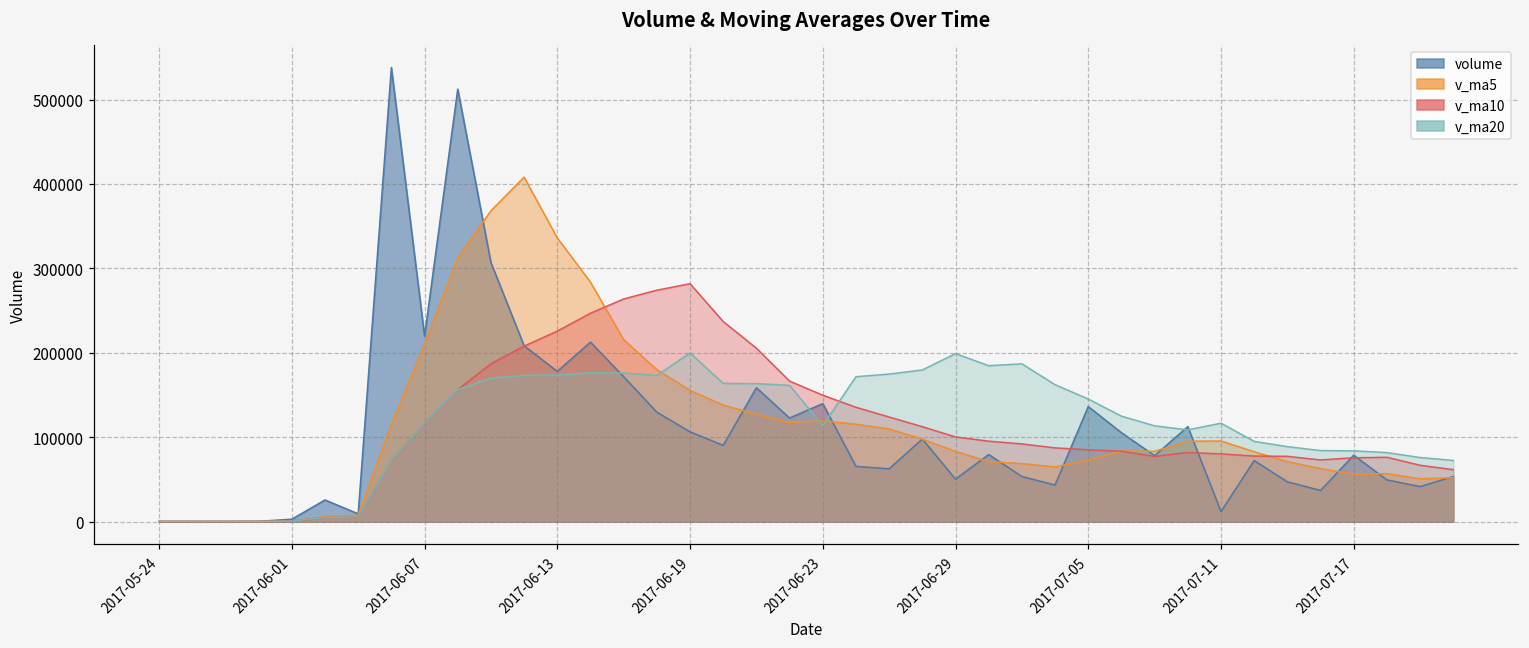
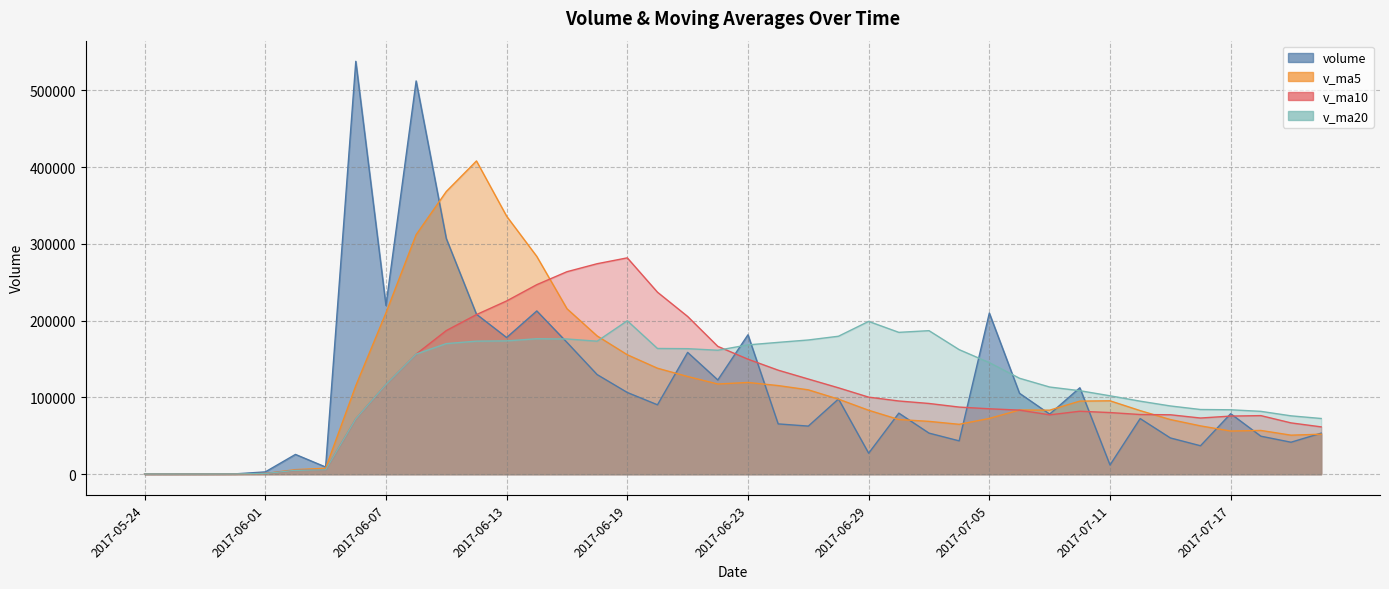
  {
    "volume": {
      "2017-06-07": 220000,
      "2017-06-13": 180000,
      "2017-06-19": 110000,
-     "2017-06-23": 140000,
-     "2017-06-29": 50000,
-     "2017-07-05": 140000,
+     "2017-06-23": 180000,
+     "2017-06-29": 30000,
+     "2017-07-05": 210000,
      "2017-07-11": 10000
    },
    "v_ma20": {
      "2017-06-13": 170000,
      "2017-06-19": 200000,
-     "2017-06-23": 110000,
+     "2017-06-23": 170000,
      "2017-06-29": 200000,
      "2017-07-05": 150000,
-     "2017-07-11": 120000,
+     "2017-07-11": 100000,
      "2017-07-17": 80000
    }
  }
